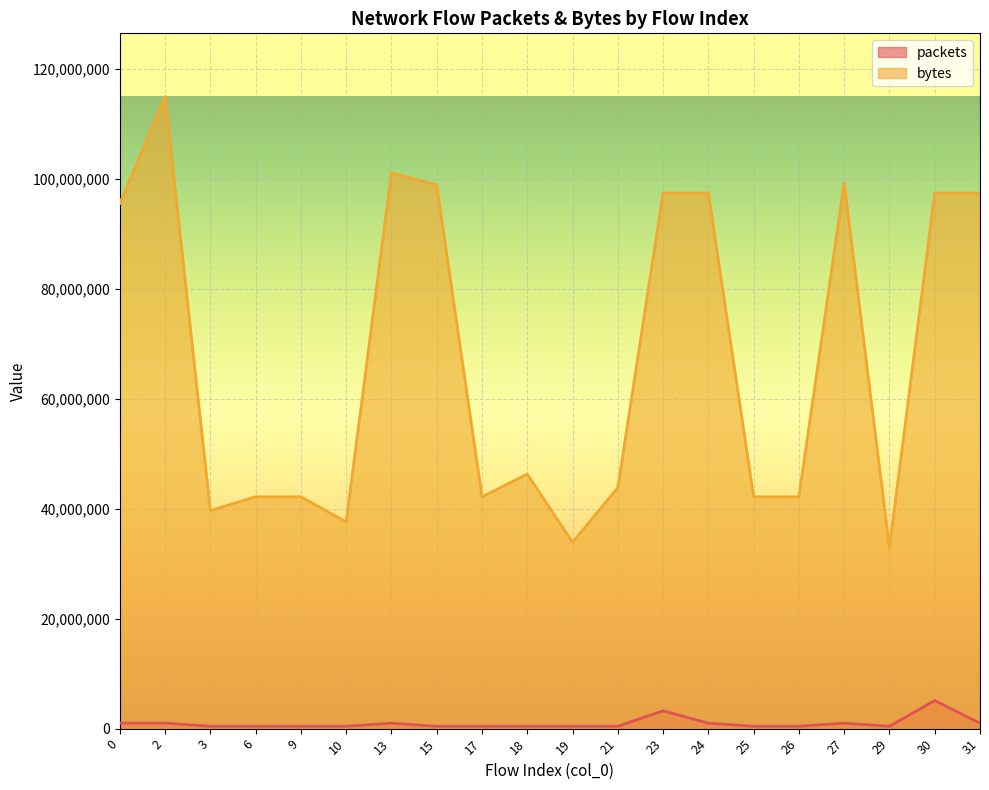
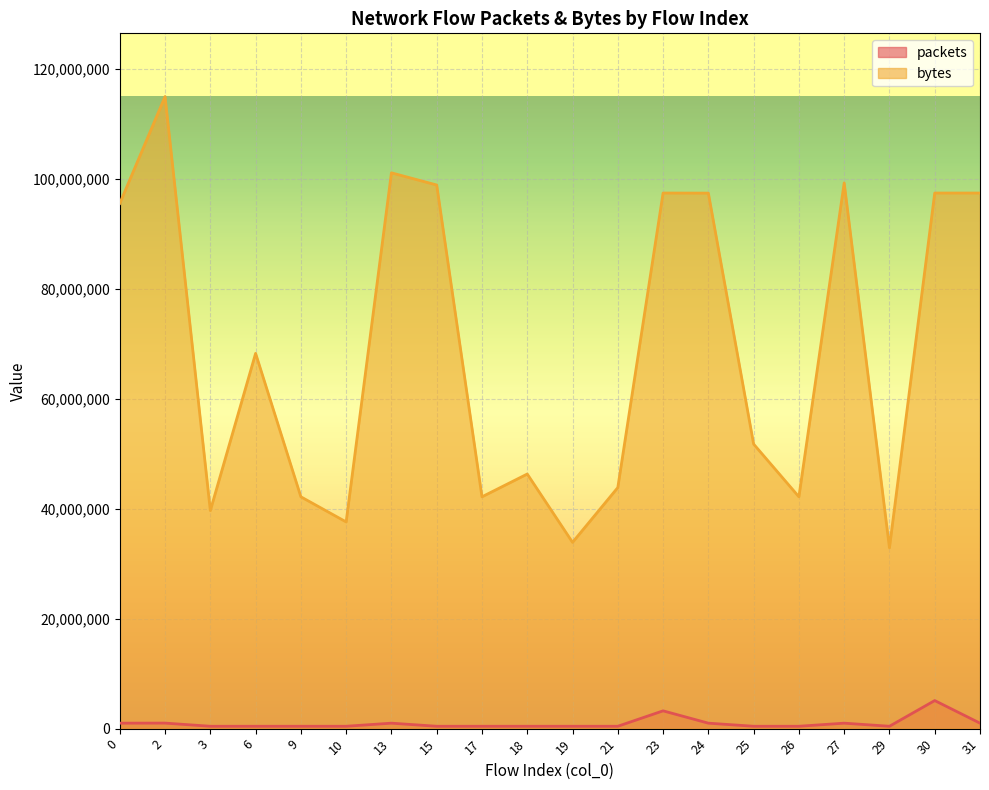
  {
    "packets": {
      "0": "1,000,000",
      "2": "1,000,000",
      "3": "0",
      "6": "0",
      "9": "0",
      "10": "0",
      "13": "1,000,000",
      "15": "0",
      "17": "0",
      "18": "0",
      "19": "0",
      "21": "0",
      "23": "3,000,000",
      "24": "1,000,000",
      "25": "0",
      "26": "0",
      "27": "1,000,000",
      "29": "0",
      "30": "5,000,000",
      "31": "1,000,000"
    },
    "bytes": {
      "0": "96,000,000",
      "2": "115,000,000",
      "3": "40,000,000",
-     "6": "42,000,000",
+     "6": "68,000,000",
      "9": "42,000,000",
      "10": "38,000,000",
      "13": "101,000,000",
      "15": "99,000,000",
      "17": "42,000,000",
      "18": "46,000,000",
      "19": "34,000,000",
      "21": "44,000,000",
      "23": "97,000,000",
      "24": "97,000,000",
-     "25": "42,000,000",
+     "25": "52,000,000",
      "26": "42,000,000",
      "27": "99,000,000",
      "29": "33,000,000",
      "30": "97,000,000",
      "31": "97,000,000"
    }
  }
